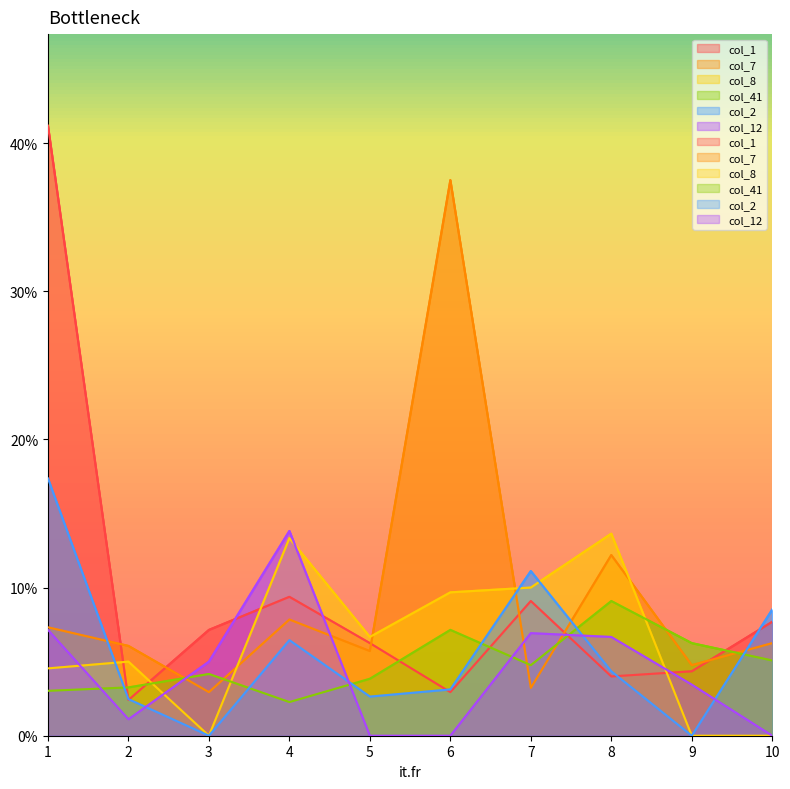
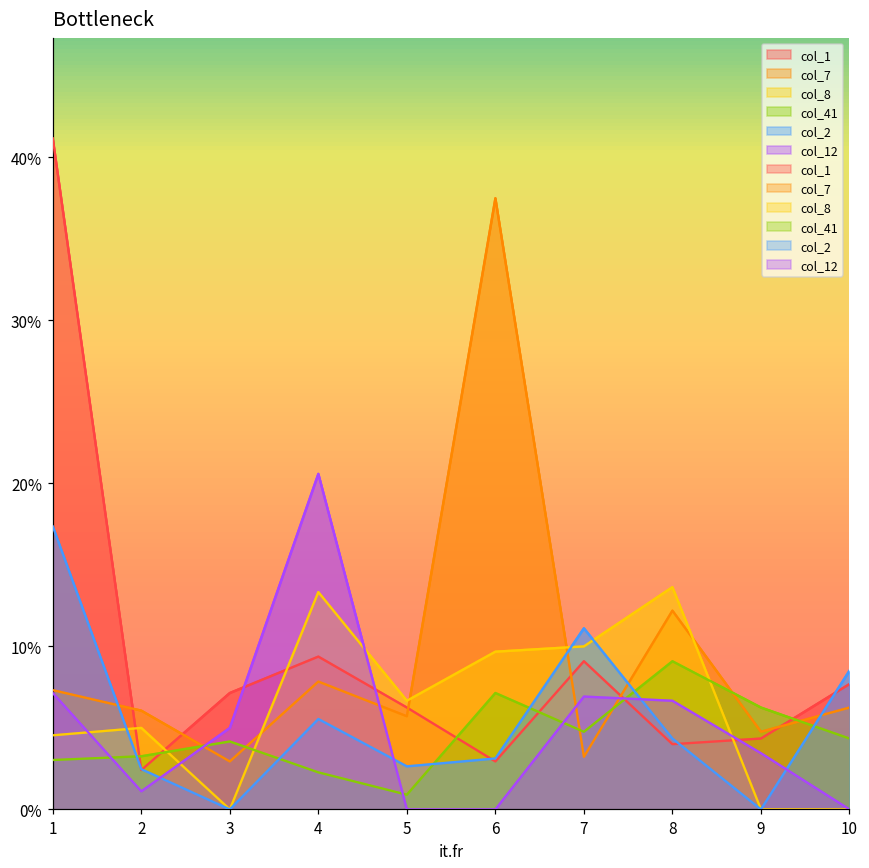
  {
    "col_41": {
      "1": "3.0%",
      "2": "3.3%",
      "3": "4.2%",
      "4": "2.3%",
-     "5": "3.8%",
+     "5": "0.9%",
      "6": "7.1%",
      "7": "4.8%",
      "8": "9.1%",
      "9": "6.3%",
-     "10": "5.1%"
+     "10": "4.3%"
    },
    "col_2": {
      "1": "17.4%",
-     "4": "6.5%",
+     "4": "5.5%",
      "5": "2.6%",
      "6": "3.1%",
      "7": "11.1%",
      "8": "4.3%",
      "10": "8.5%"
    },
    "col_12": {
      "1": "7.1%",
      "2": "1.1%",
      "3": "5.0%",
-     "4": "13.8%",
+     "4": "20.6%",
      "5": "0.0%",
      "6": "0.0%",
      "7": "6.9%",
      "8": "6.7%",
      "9": "3.4%"
    }
  }
